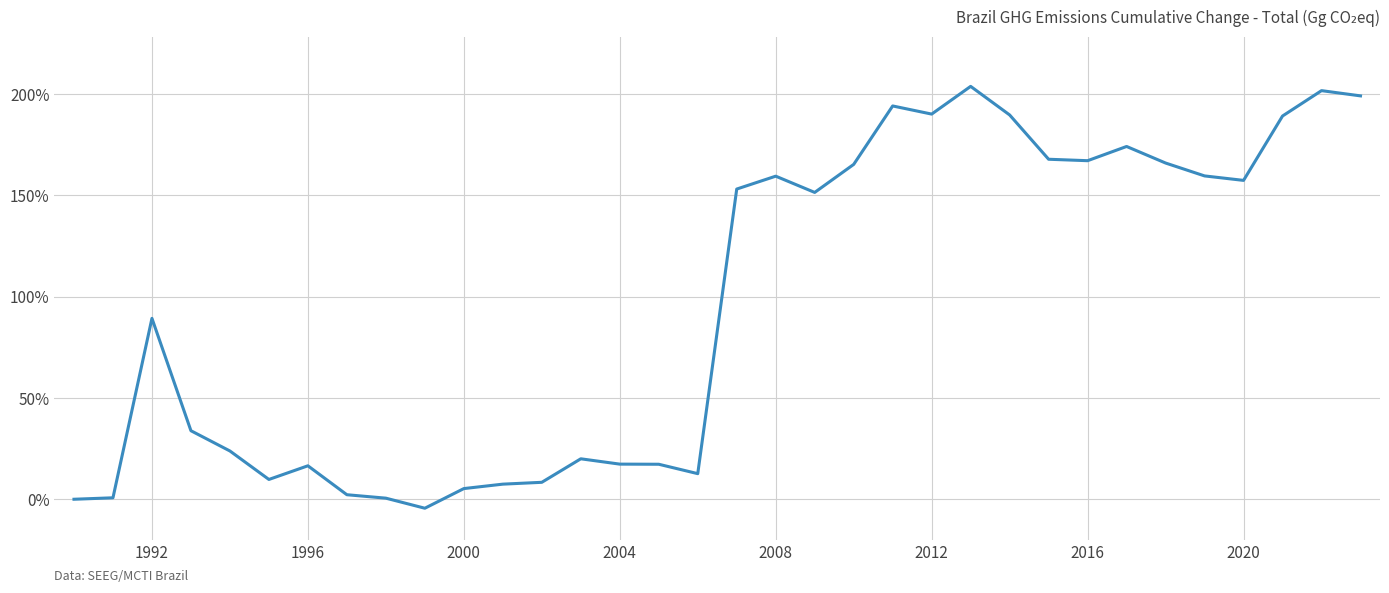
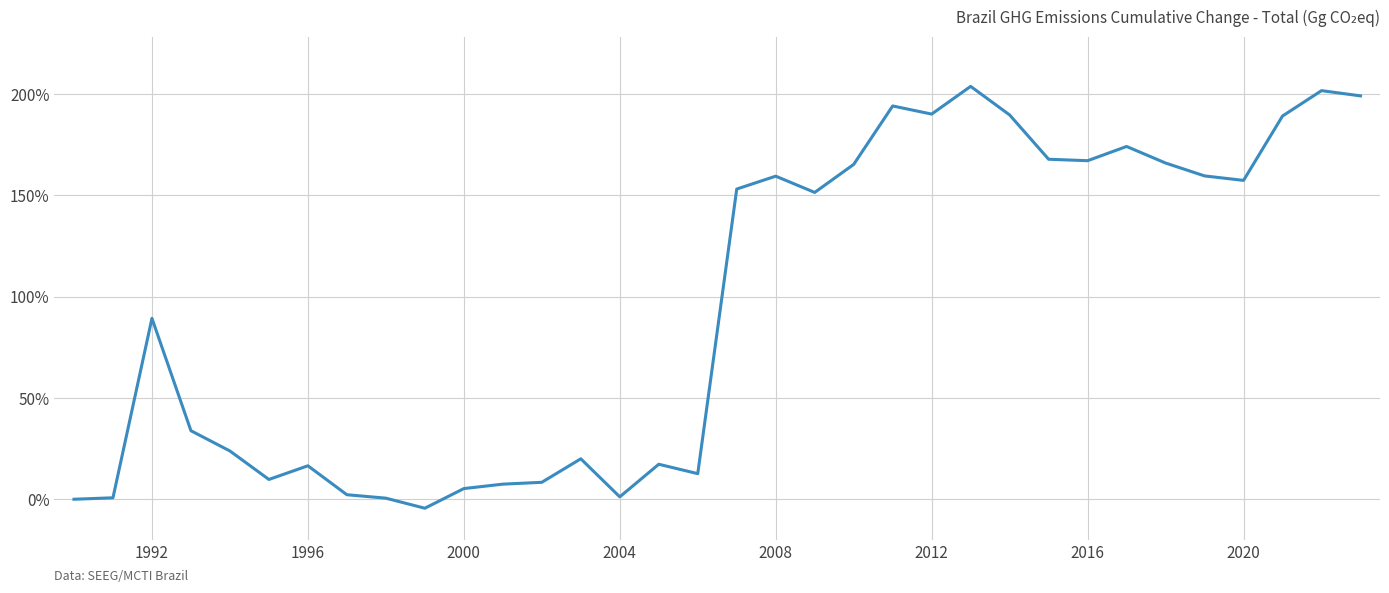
  {
    "1992": "89%",
    "1996": "17%",
    "2000": "5%",
-   "2004": "17%",
+   "2004": "1%",
    "2008": "159%",
    "2012": "190%",
    "2016": "167%",
    "2020": "157%"
  }
